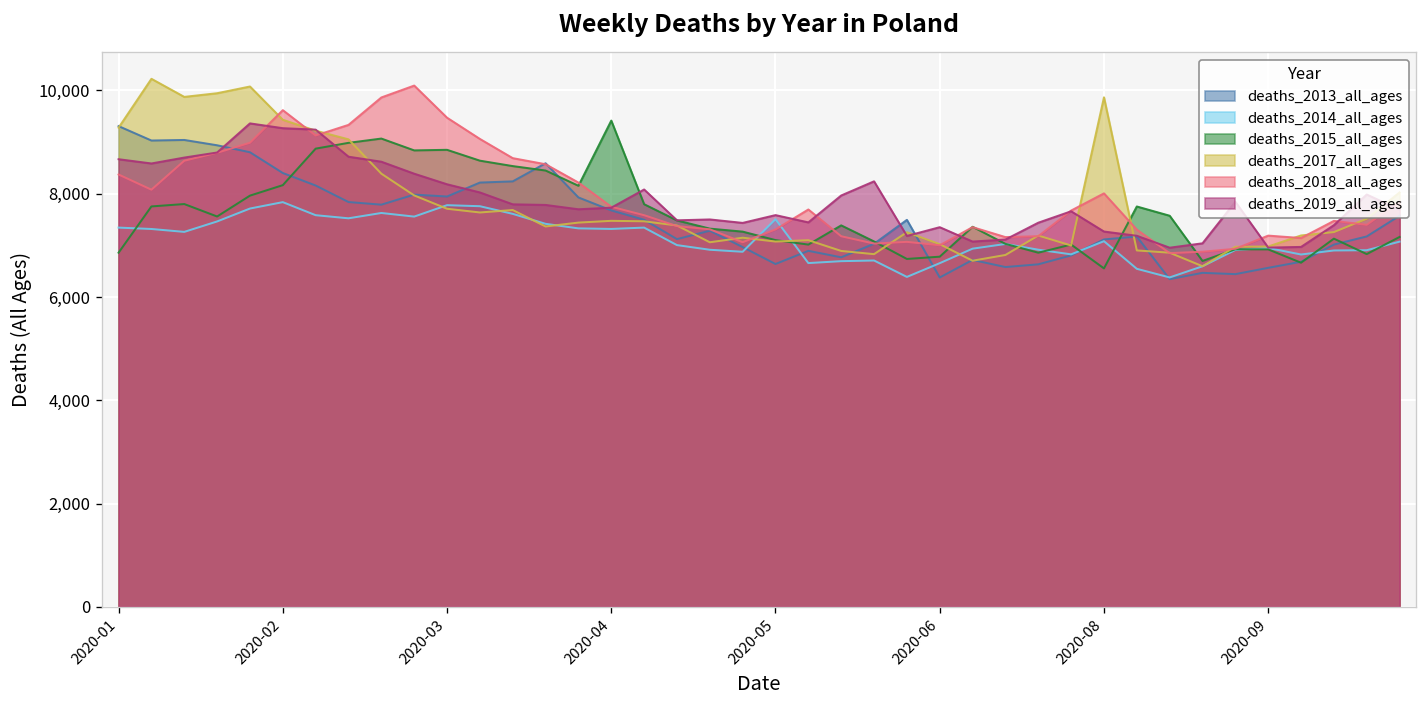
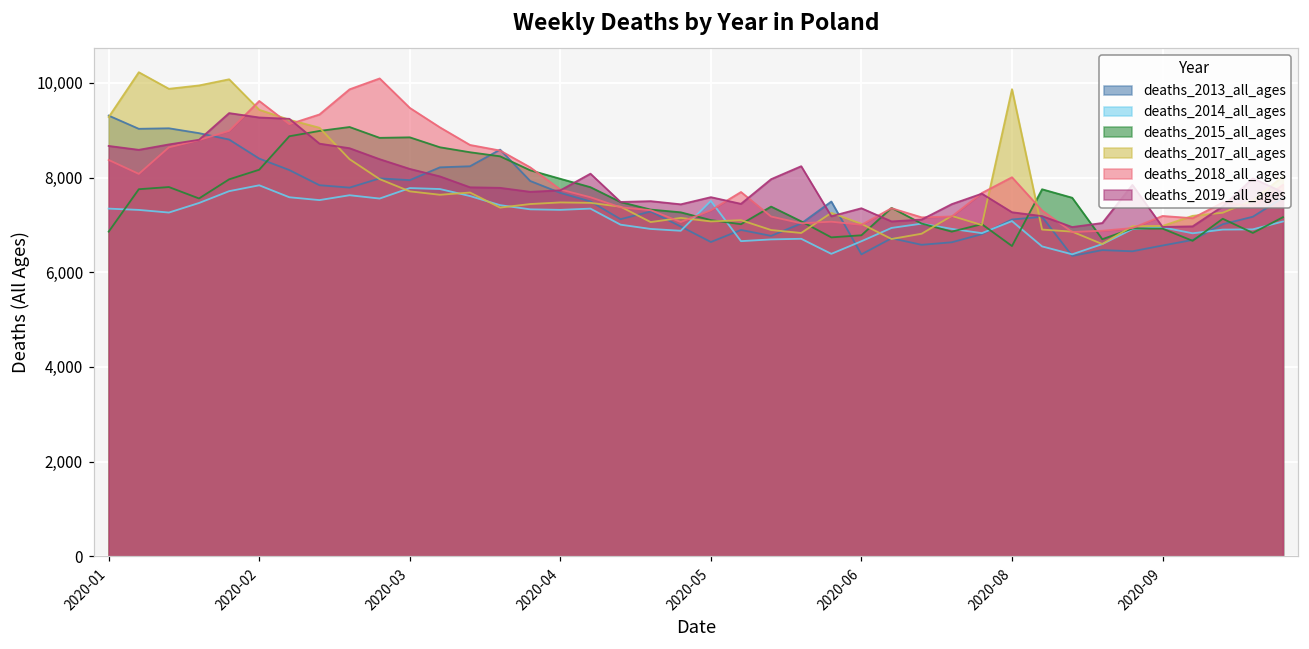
  {
    "deaths_2013_all_ages": {
      "2020-02": "8,400",
      "2020-03": "7,900",
      "2020-05": "6,600",
      "2020-06": "6,400",
      "2020-09": "6,600"
    },
    "deaths_2014_all_ages": {
      "2020-01": "7,300",
      "2020-02": "7,800",
      "2020-03": "7,800",
      "2020-04": "7,300",
      "2020-05": "7,500",
      "2020-06": "6,700"
    },
    "deaths_2015_all_ages": {
      "2020-01": "6,900",
      "2020-02": "8,200",
      "2020-03": "8,900",
-     "2020-04": "9,400",
+     "2020-04": "8,000",
      "2020-06": "6,800",
      "2020-08": "6,600"
    },
    "deaths_2017_all_ages": {
      "2020-02": "9,400",
      "2020-03": "7,700",
      "2020-04": "7,500",
      "2020-08": "9,900"
    },
    "deaths_2018_all_ages": {
      "2020-01": "8,400",
      "2020-02": "9,600",
      "2020-03": "9,500",
      "2020-05": "7,300",
      "2020-08": "8,000",
      "2020-09": "7,200"
    },
    "deaths_2019_all_ages": {
      "2020-01": "8,700",
      "2020-02": "9,300",
      "2020-03": "8,200",
      "2020-05": "7,600",
      "2020-06": "7,400",
      "2020-08": "7,300"
    }
  }
